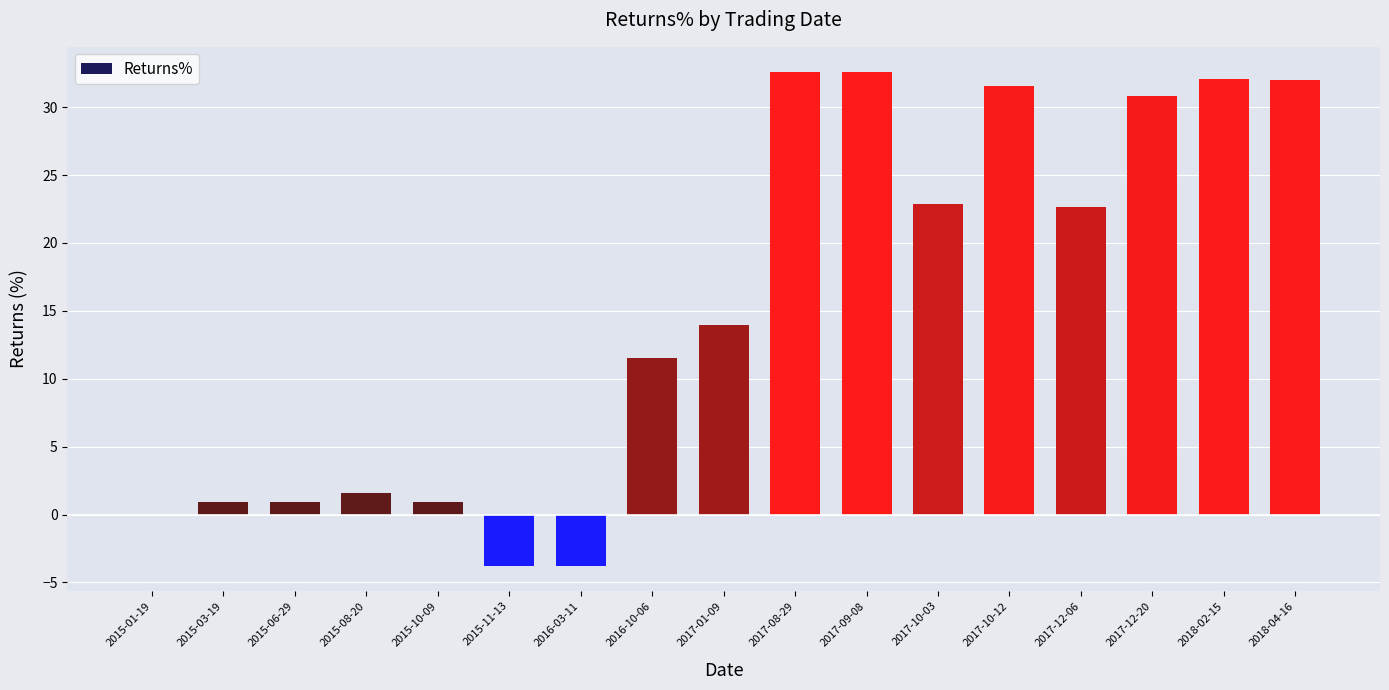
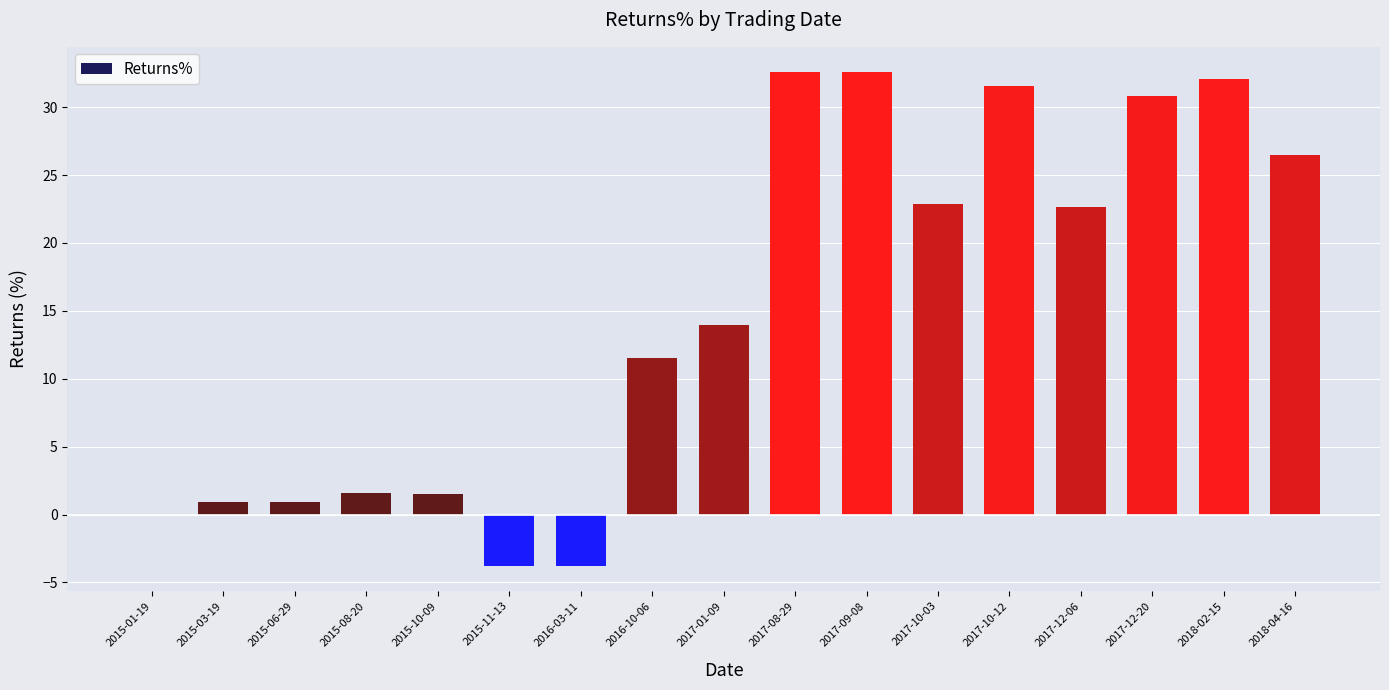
  {
    "2015-03-19": 0.9,
    "2015-06-29": 0.9,
    "2015-08-20": 1.6,
-   "2015-10-09": 0.9,
+   "2015-10-09": 1.5,
    "2015-11-13": -3.8,
    "2016-03-11": -3.8,
    "2016-10-06": 11.5,
    "2017-01-09": 14.0,
    "2017-08-29": 32.6,
    "2017-09-08": 32.6,
    "2017-10-03": 22.9,
    "2017-10-12": 31.5,
    "2017-12-06": 22.6,
    "2017-12-20": 30.8,
    "2018-02-15": 32.0,
-   "2018-04-16": 32.0
+   "2018-04-16": 26.5
  }
